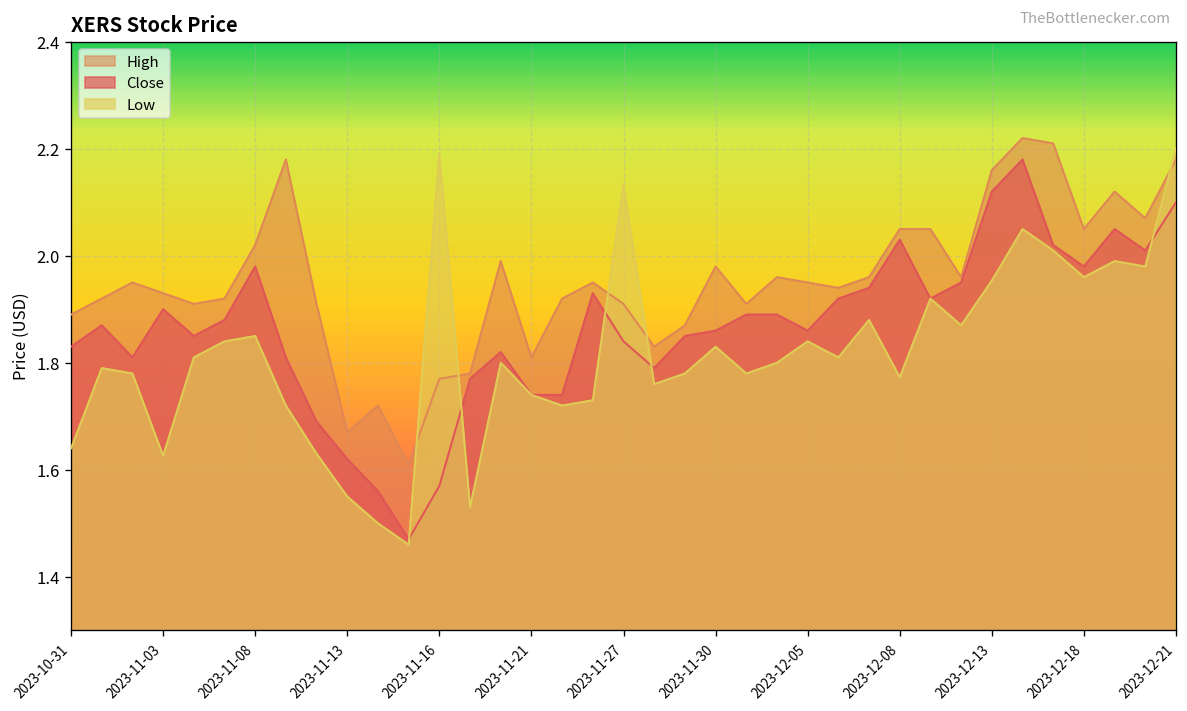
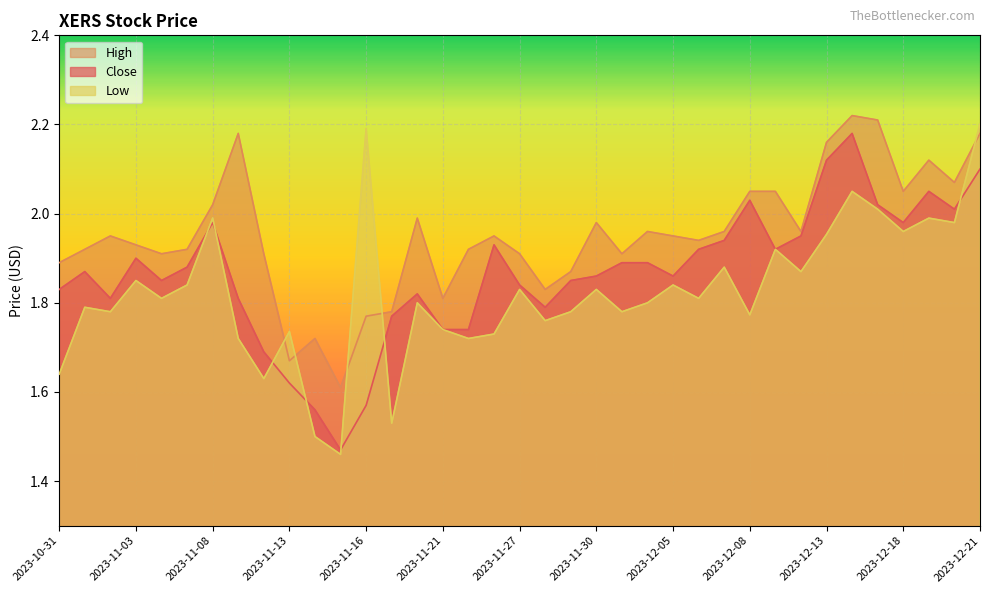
  {
    "Low": {
      "2023-10-31": 1.64,
-     "2023-11-03": 1.63,
-     "2023-11-08": 1.85,
-     "2023-11-13": 1.55,
+     "2023-11-03": 1.85,
+     "2023-11-08": 1.99,
+     "2023-11-13": 1.74,
      "2023-11-16": 2.19,
-     "2023-11-27": 2.13,
+     "2023-11-27": 1.83,
      "2023-11-30": 1.83,
      "2023-12-05": 1.84,
      "2023-12-08": 1.77,
      "2023-12-13": 1.95,
      "2023-12-18": 1.96,
      "2023-12-21": 2.20
    }
  }
